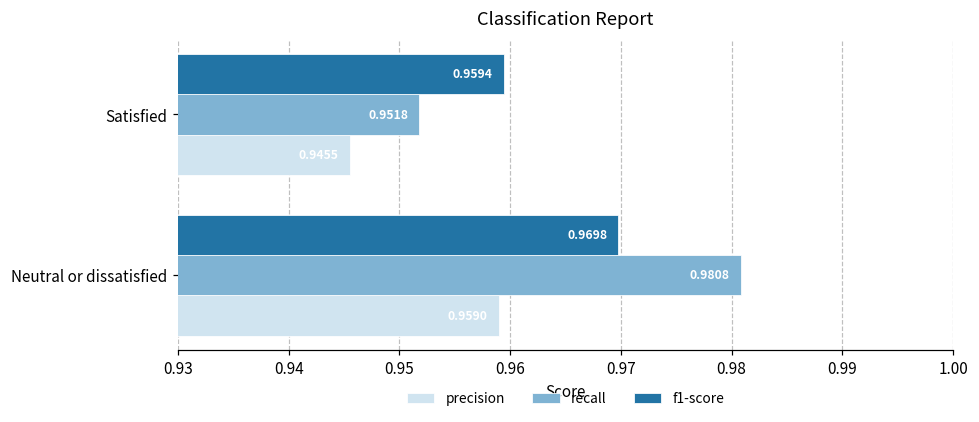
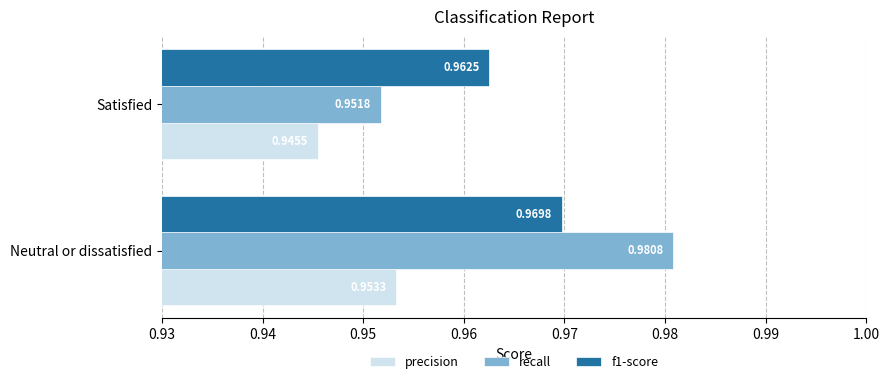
  {
    "precision": {
      "Satisfied": 0.9455,
-     "Neutral or dissatisfied": 0.9590
+     "Neutral or dissatisfied": 0.9533
    },
    "recall": {
      "Satisfied": 0.9518,
      "Neutral or dissatisfied": 0.9808
    },
    "f1-score": {
-     "Satisfied": 0.9594,
+     "Satisfied": 0.9625,
      "Neutral or dissatisfied": 0.9698
    }
  }
